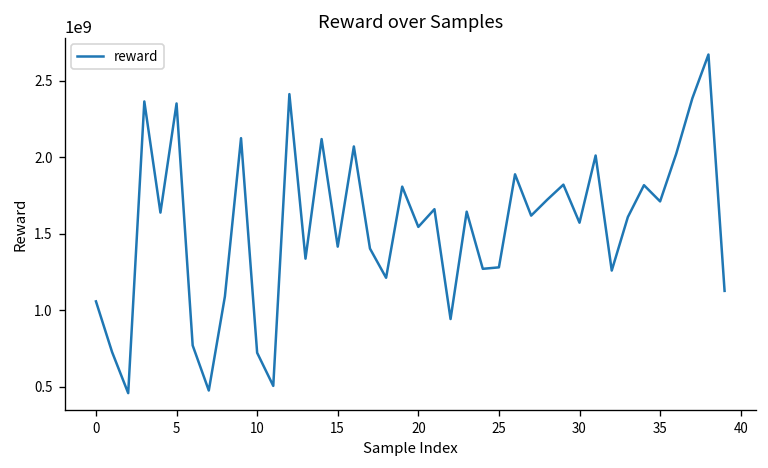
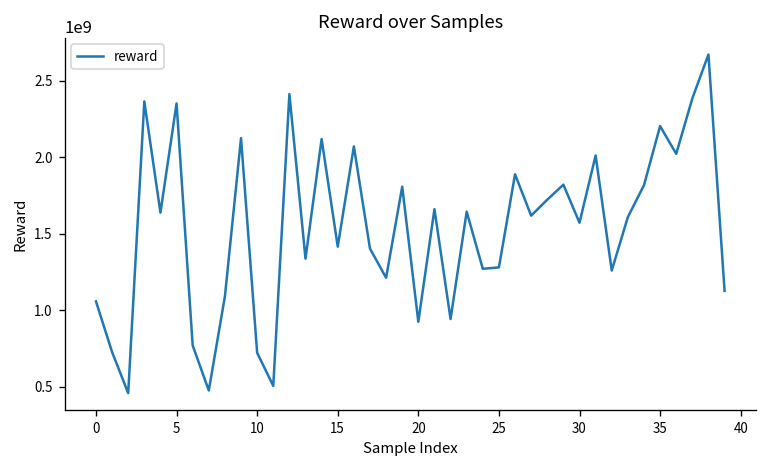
  {
    "0": 1060000000,
    "5": 2350000000,
    "10": 720000000,
    "15": 1420000000,
-   "20": 1550000000,
+   "20": 930000000,
    "25": 1280000000,
    "30": 1570000000,
-   "35": 1710000000
+   "35": 2200000000
  }
